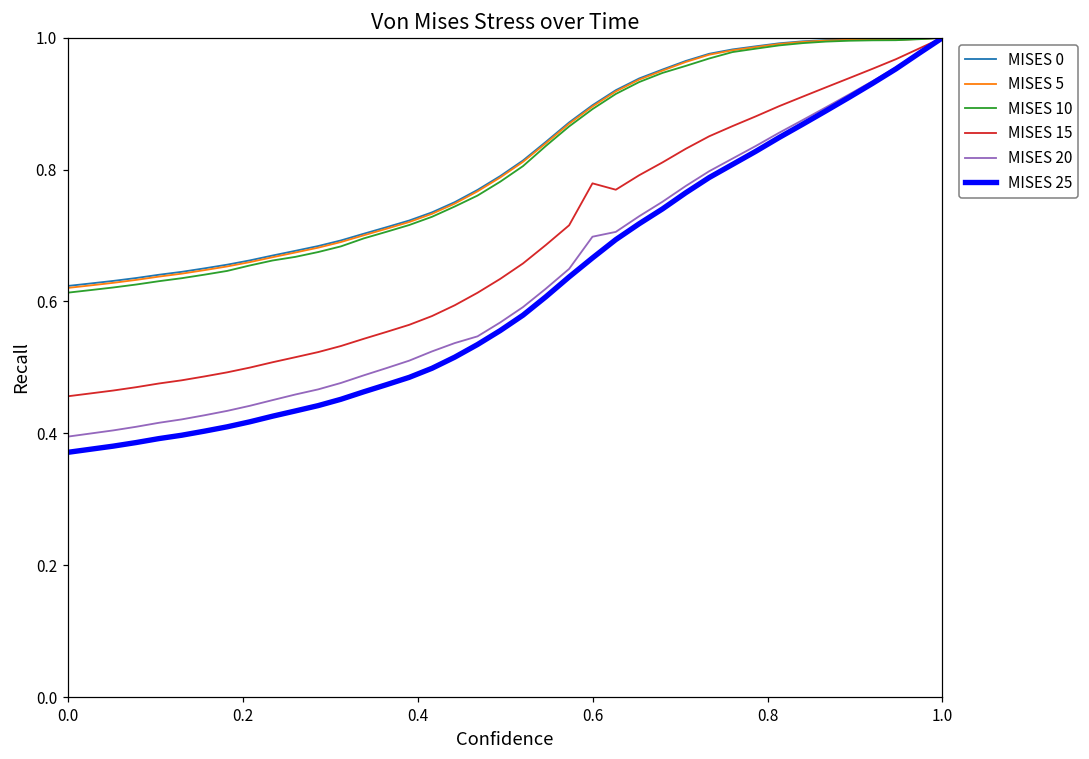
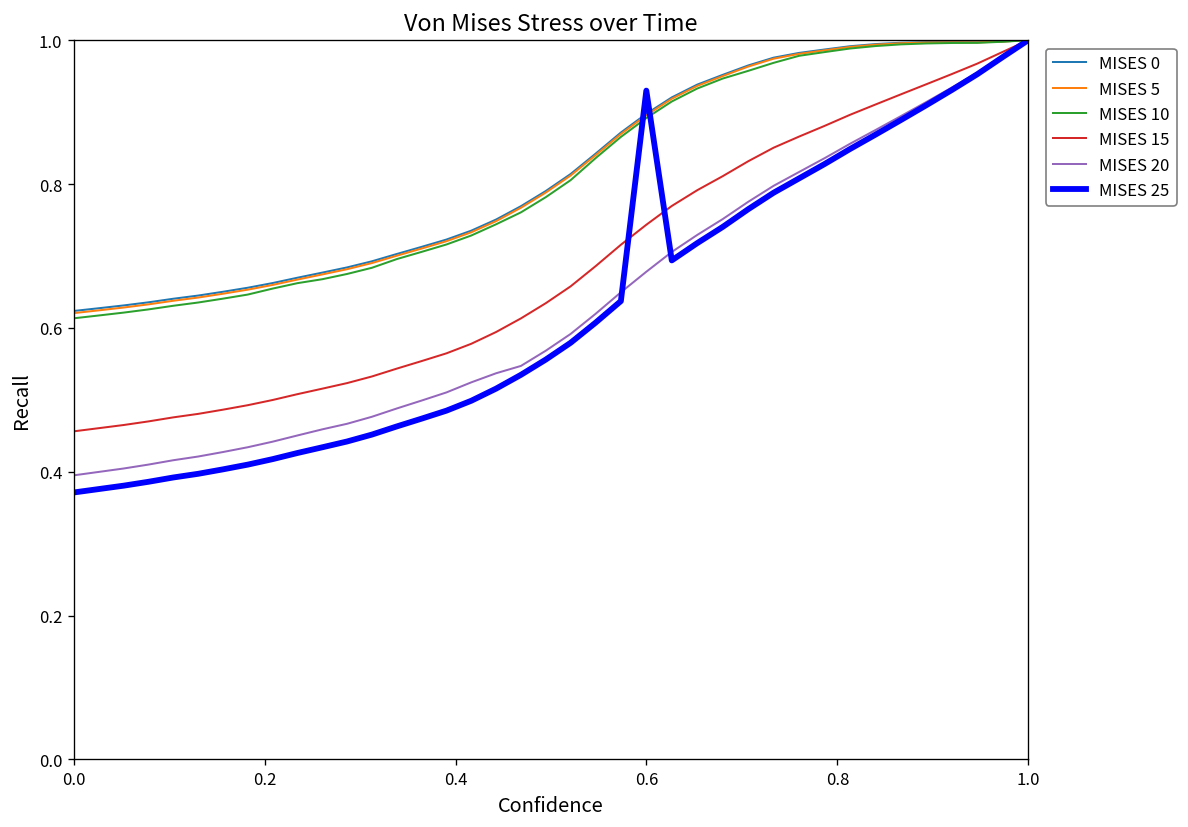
  {
    "MISES 10": {
      "0.0": 0.61
    },
    "MISES 15": {
      "0.0": 0.46,
-     "0.6": 0.78
+     "0.6": 0.74
    },
    "MISES 20": {
      "0.0": 0.40,
-     "0.6": 0.70
+     "0.6": 0.68
    },
    "MISES 25": {
      "0.0": 0.37,
-     "0.6": 0.67
+     "0.6": 0.93
    }
  }
